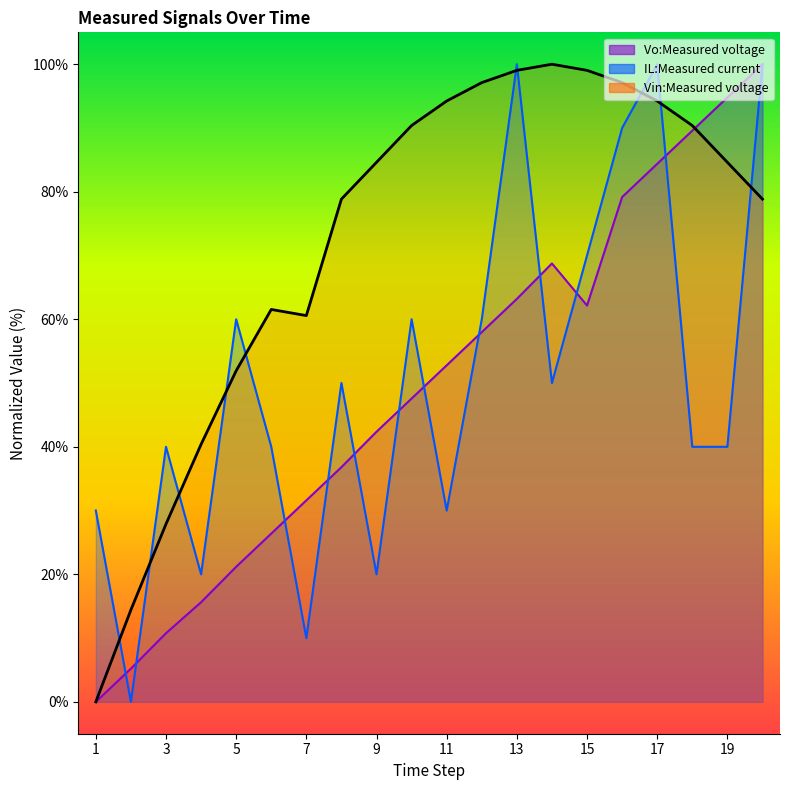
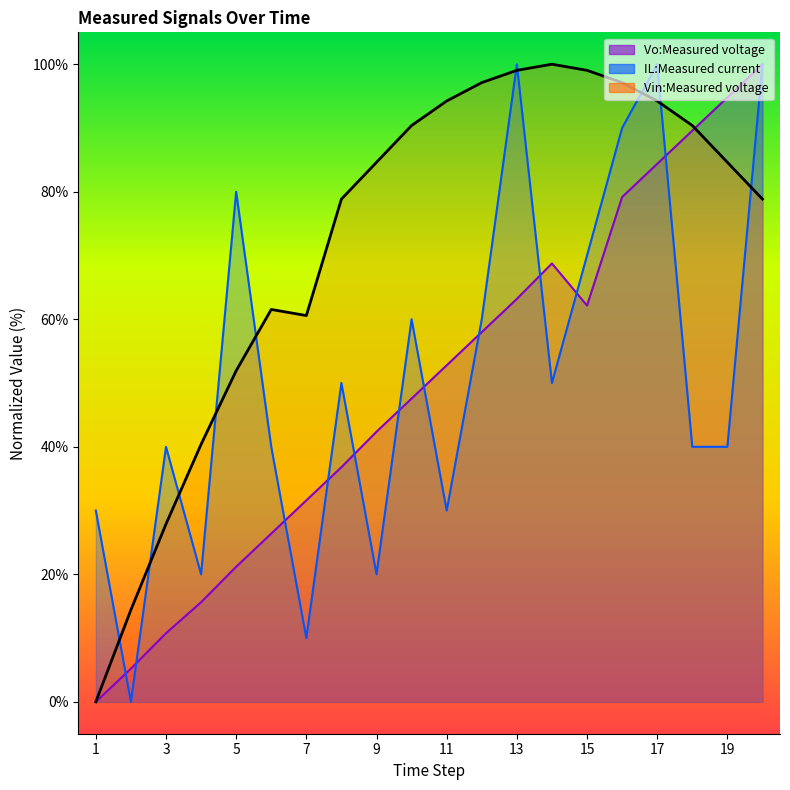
  {
    "Vo:Measured voltage": {
      "3": "11%",
      "5": "21%",
      "7": "32%",
      "9": "42%",
      "11": "53%",
      "13": "63%",
      "15": "62%",
      "17": "84%"
    },
    "IL:Measured current": {
      "1": "30%",
      "3": "40%",
-     "5": "60%",
+     "5": "80%",
      "7": "10%",
      "9": "20%",
      "11": "30%",
      "13": "100%",
      "15": "70%",
      "19": "40%"
    },
    "Vin:Measured voltage": {
      "3": "28%",
      "5": "52%",
      "7": "61%",
      "9": "85%",
      "11": "94%",
      "13": "99%",
      "15": "99%",
      "17": "94%",
      "19": "85%"
    }
  }
